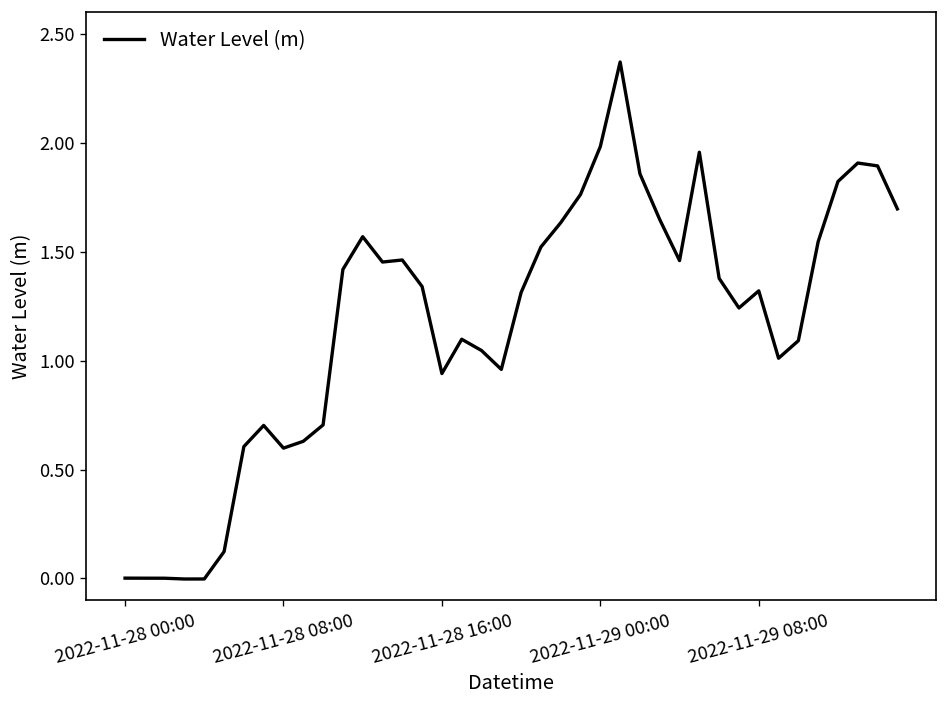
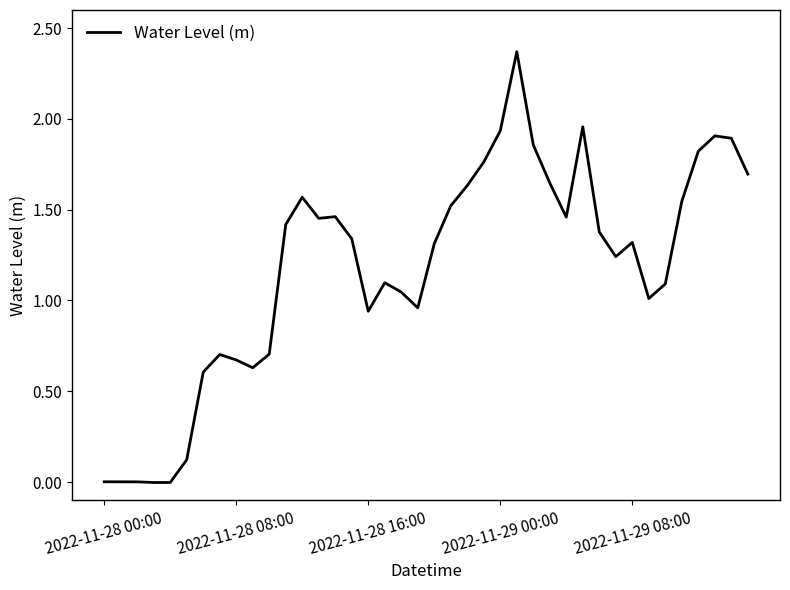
  {
    "2022-11-28 00:00": 0.00,
-   "2022-11-28 08:00": 0.60,
+   "2022-11-28 08:00": 0.67,
    "2022-11-28 16:00": 0.94,
-   "2022-11-29 00:00": 1.98,
+   "2022-11-29 00:00": 1.93,
    "2022-11-29 08:00": 1.32
  }
